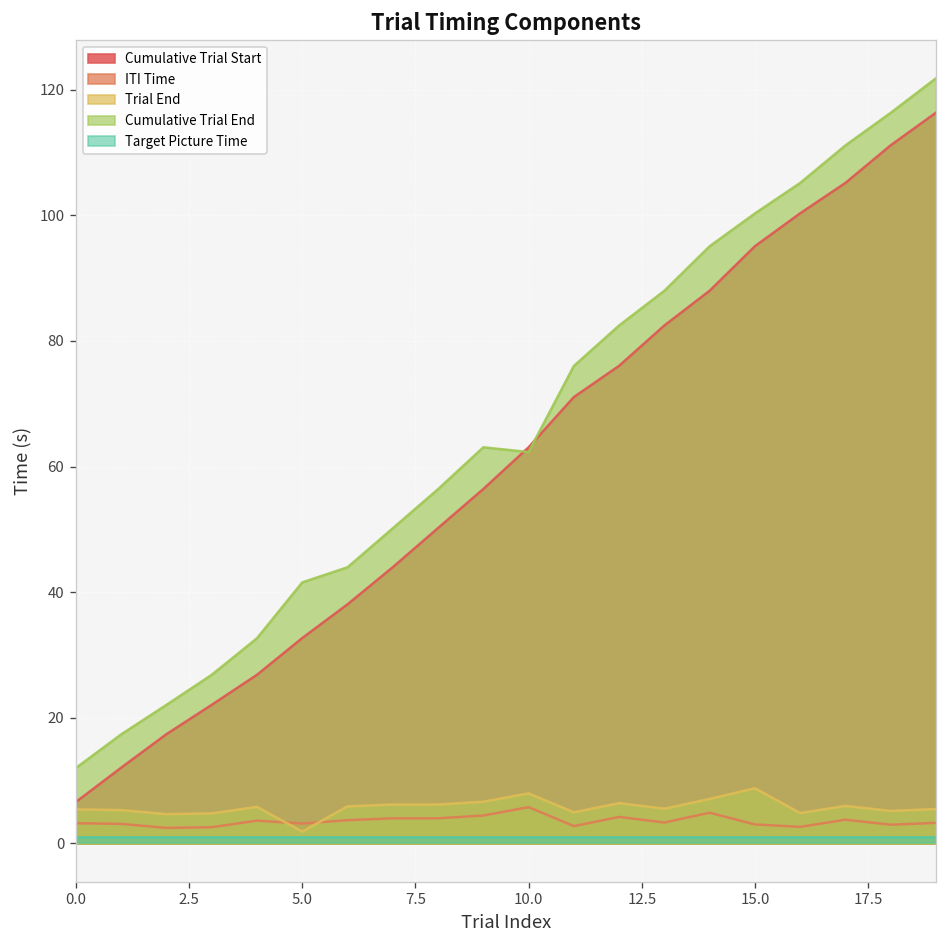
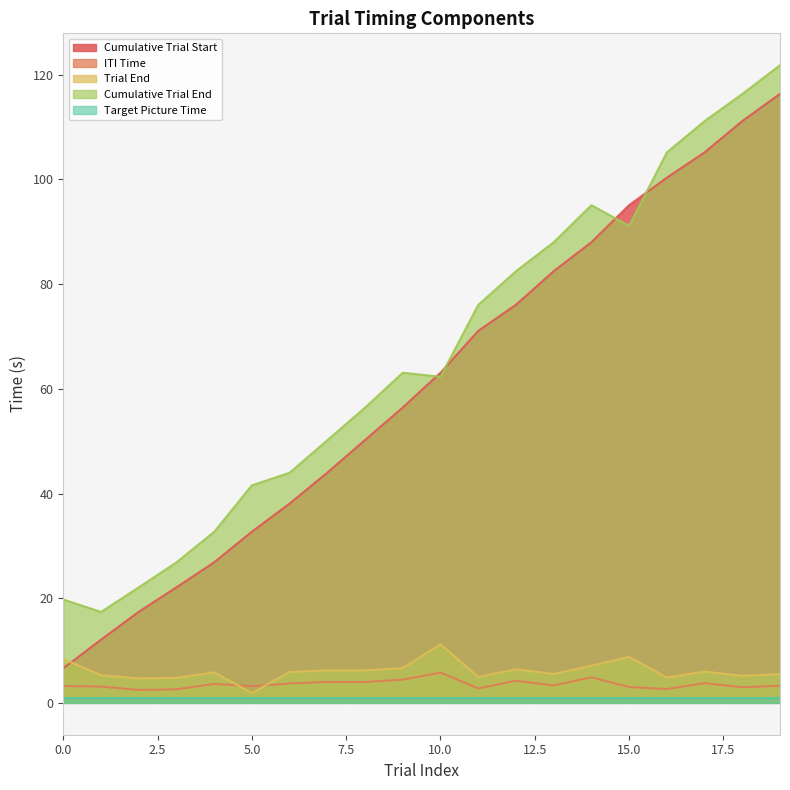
  {
    "Trial End": {
-     "0.0": 5,
+     "0.0": 8,
      "5.0": 2,
-     "10.0": 8,
+     "10.0": 11,
      "15.0": 9
    },
    "Cumulative Trial End": {
-     "0.0": 12,
+     "0.0": 20,
      "5.0": 42,
      "10.0": 62,
-     "15.0": 100
+     "15.0": 91
    },
    "Target Picture Time": {
      "0.0": 1,
      "5.0": 1,
      "10.0": 1,
      "15.0": 1
    }
  }
